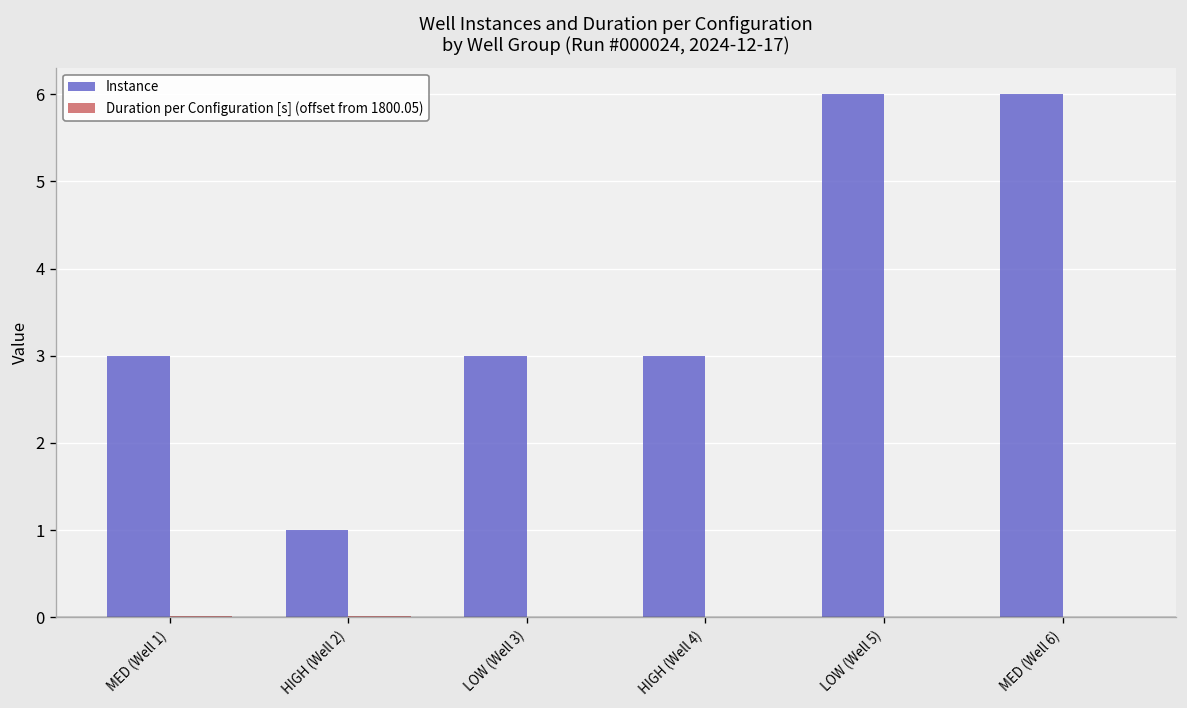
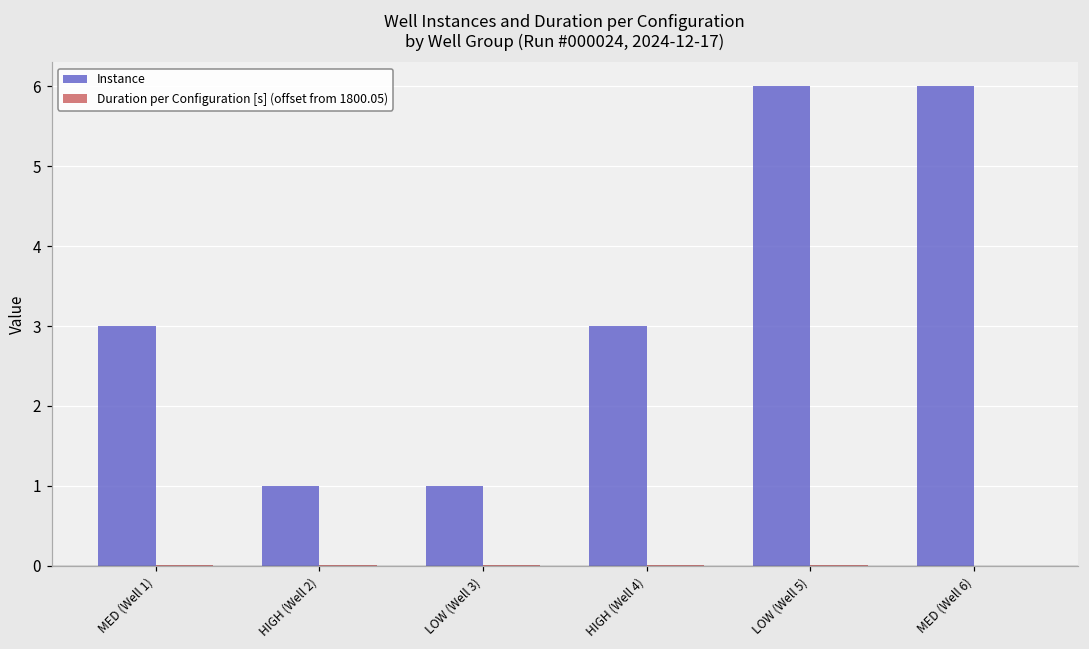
  {
    "Instance": {
      "MED (Well 1)": 3,
      "HIGH (Well 2)": 1,
-     "LOW (Well 3)": 3,
+     "LOW (Well 3)": 1,
      "HIGH (Well 4)": 3,
      "LOW (Well 5)": 6,
      "MED (Well 6)": 6
    }
  }
